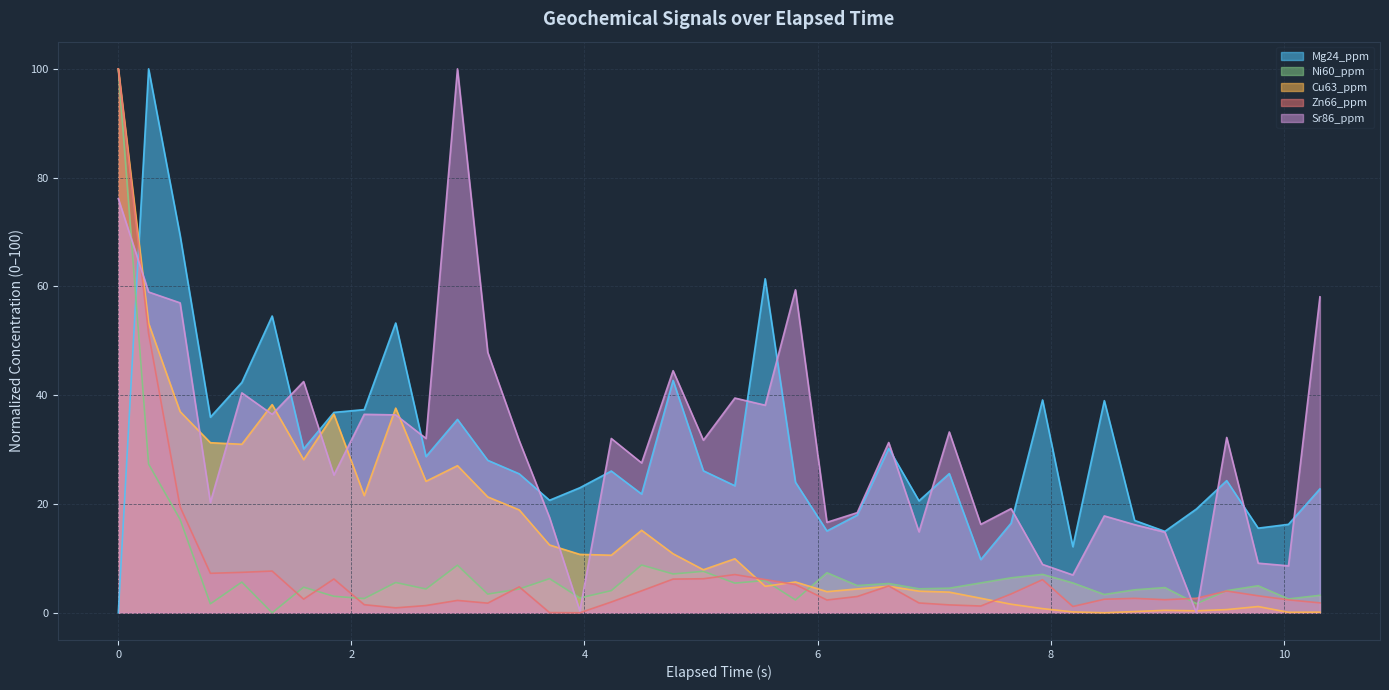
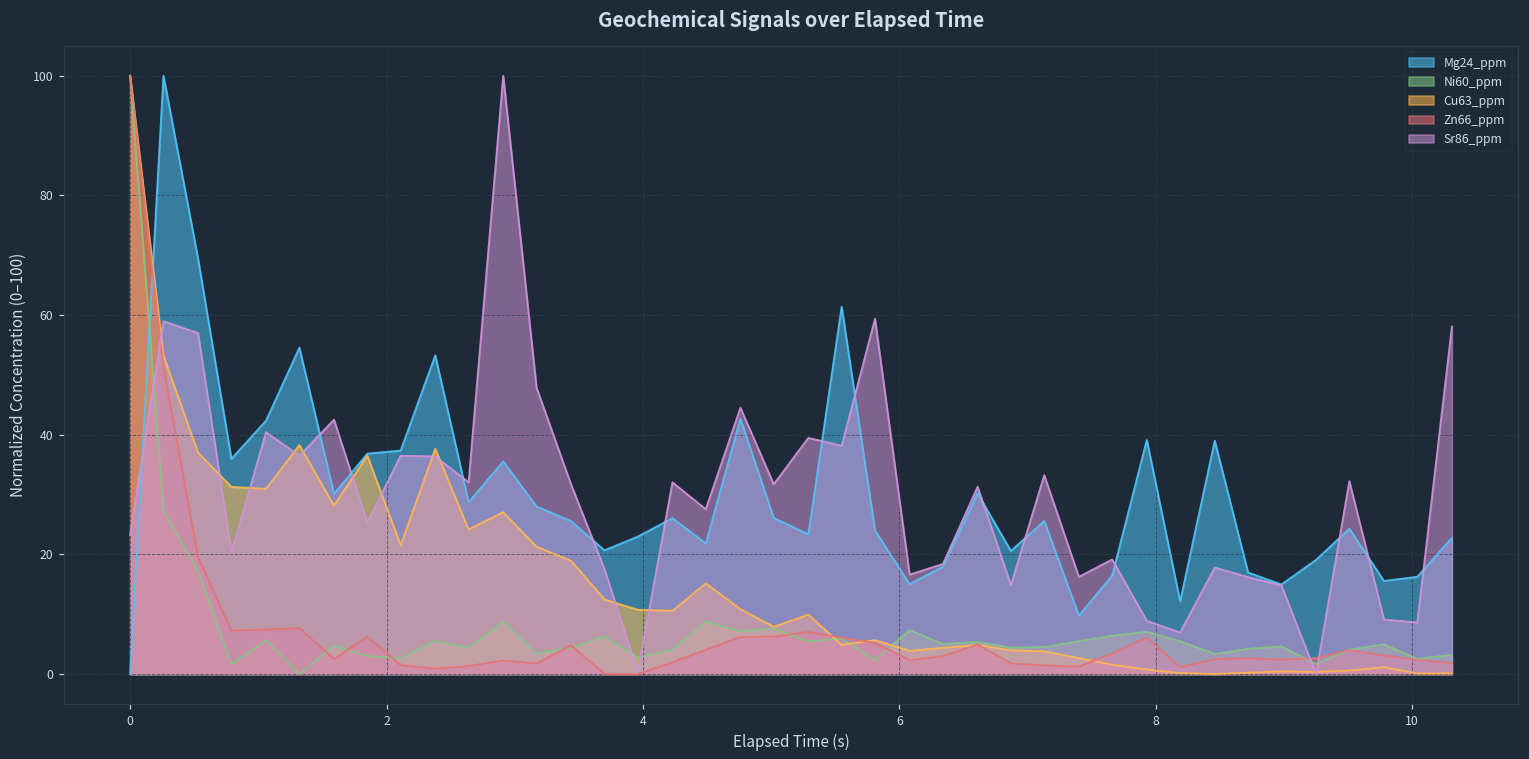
  {
    "Mg24_ppm": {
      "0": 0
    },
    "Sr86_ppm": {
-     "0": 76
+     "0": 23
    }
  }
